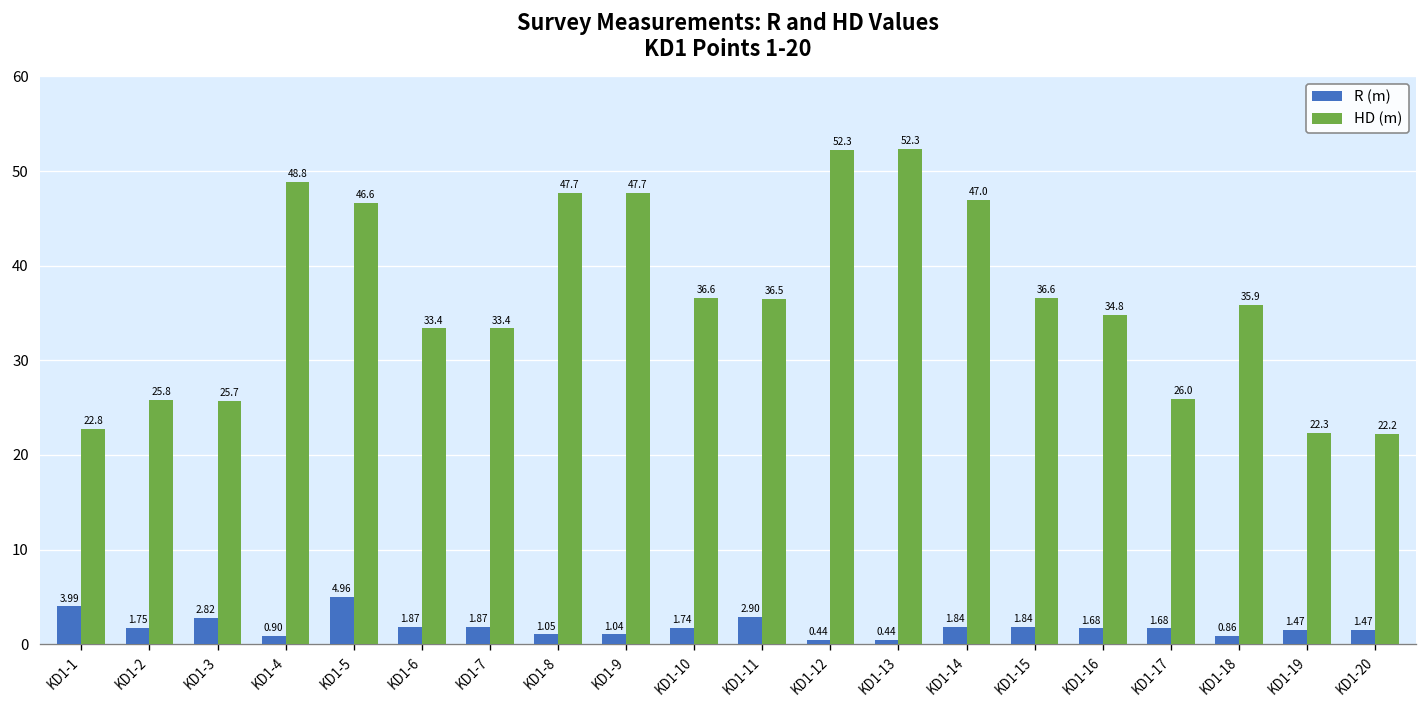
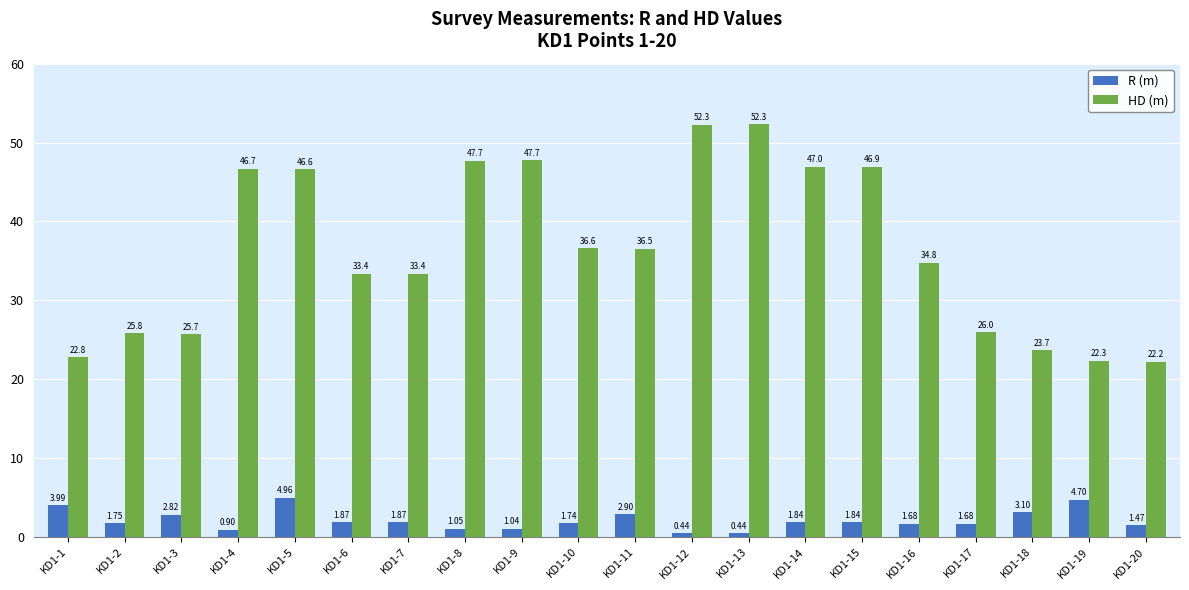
  {
    "R (m)": {
      "KD1-1": 3.99,
      "KD1-2": 1.75,
      "KD1-3": 2.82,
      "KD1-4": 0.90,
      "KD1-5": 4.96,
      "KD1-6": 1.87,
      "KD1-7": 1.87,
      "KD1-8": 1.05,
      "KD1-9": 1.04,
      "KD1-10": 1.74,
      "KD1-11": 2.90,
      "KD1-12": 0.44,
      "KD1-13": 0.44,
      "KD1-14": 1.84,
      "KD1-15": 1.84,
      "KD1-16": 1.68,
      "KD1-17": 1.68,
-     "KD1-18": 0.86,
-     "KD1-19": 1.47,
+     "KD1-18": 3.10,
+     "KD1-19": 4.70,
      "KD1-20": 1.47
    },
    "HD (m)": {
      "KD1-1": 22.8,
      "KD1-2": 25.8,
      "KD1-3": 25.7,
-     "KD1-4": 48.8,
+     "KD1-4": 46.7,
      "KD1-5": 46.6,
      "KD1-6": 33.4,
      "KD1-7": 33.4,
      "KD1-8": 47.7,
      "KD1-9": 47.7,
      "KD1-10": 36.6,
      "KD1-11": 36.5,
      "KD1-12": 52.3,
      "KD1-13": 52.3,
      "KD1-14": 47.0,
-     "KD1-15": 36.6,
+     "KD1-15": 46.9,
      "KD1-16": 34.8,
      "KD1-17": 26.0,
-     "KD1-18": 35.9,
+     "KD1-18": 23.7,
      "KD1-19": 22.3,
      "KD1-20": 22.2
    }
  }
